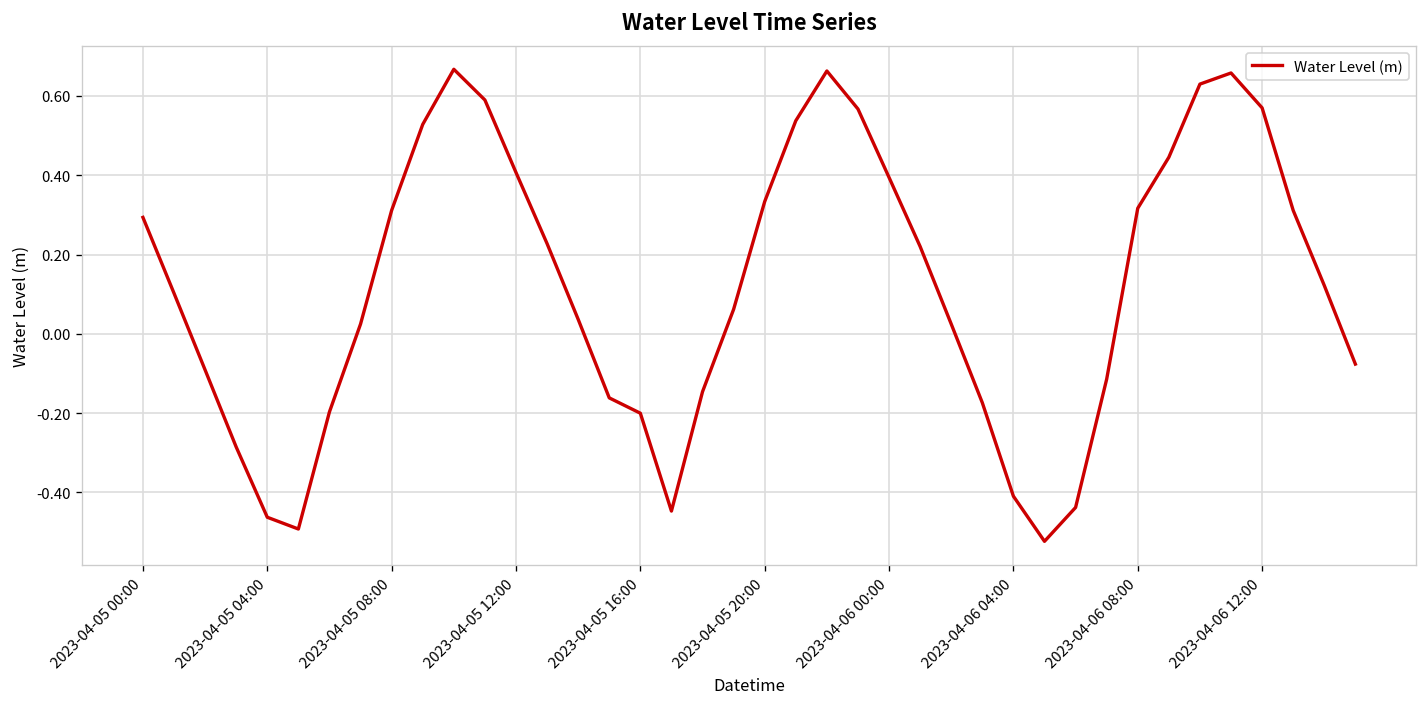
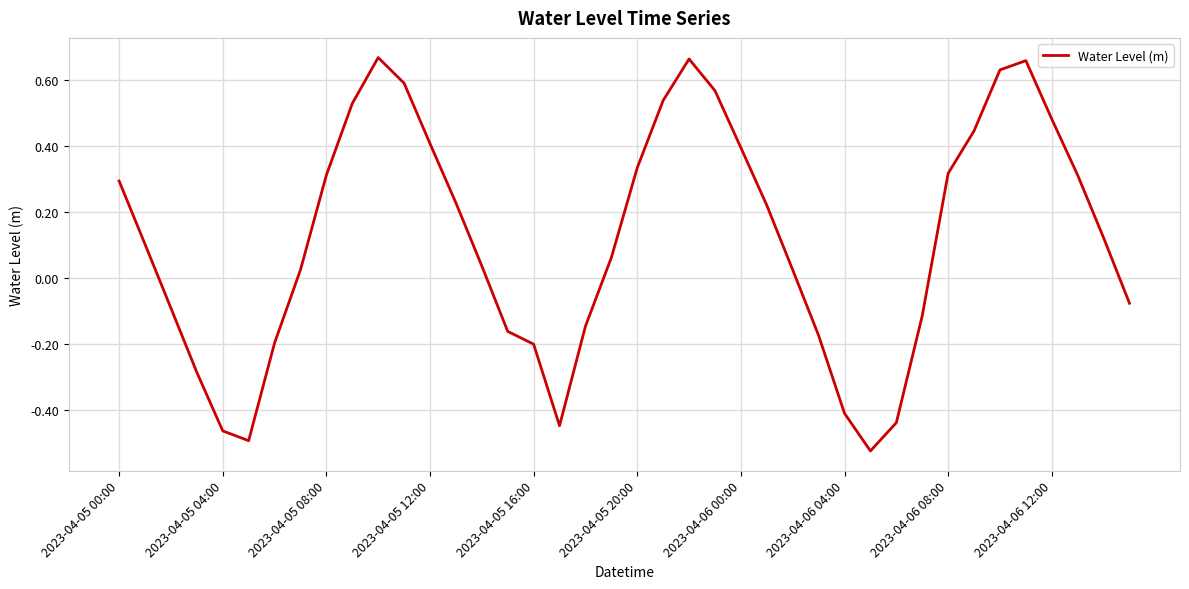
  {
    "2023-04-05 00:00": 0.29,
    "2023-04-05 04:00": -0.46,
    "2023-04-05 08:00": 0.31,
    "2023-04-05 12:00": 0.41,
    "2023-04-05 16:00": -0.20,
    "2023-04-05 20:00": 0.33,
    "2023-04-06 00:00": 0.39,
    "2023-04-06 04:00": -0.41,
    "2023-04-06 08:00": 0.32,
-   "2023-04-06 12:00": 0.57
+   "2023-04-06 12:00": 0.48
  }
